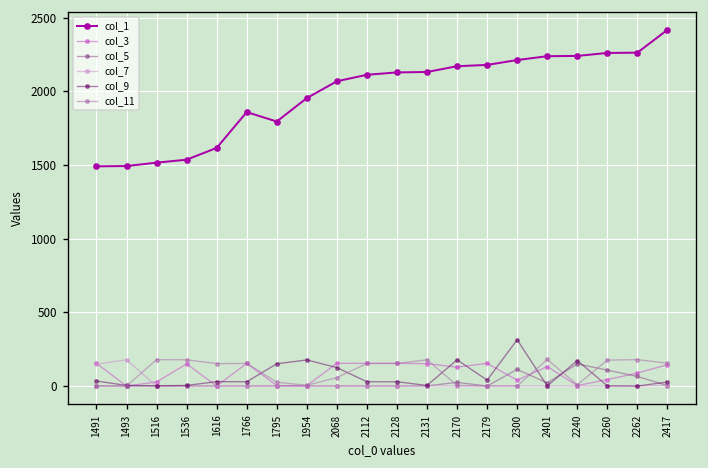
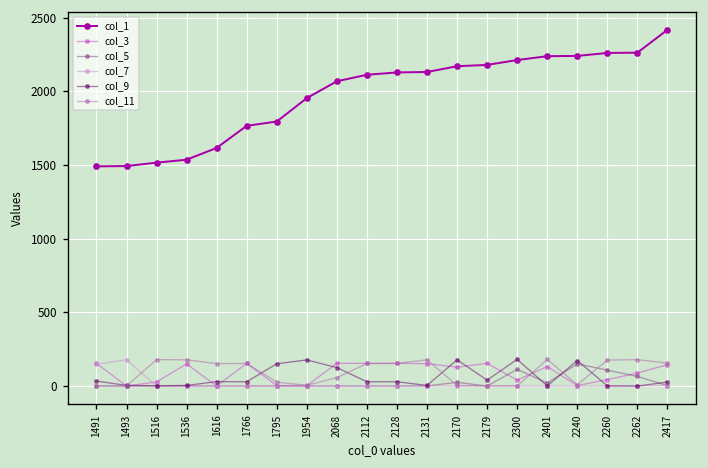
  {
    "col_1": {
      "1491": 1490,
      "1493": 1490,
      "1516": 1520,
      "1536": 1540,
      "1616": 1620,
-     "1766": 1860,
+     "1766": 1770,
      "1795": 1800,
      "1954": 1950,
      "2068": 2070,
      "2112": 2110,
      "2128": 2130,
      "2131": 2130,
      "2170": 2170,
      "2179": 2180,
      "2300": 2210,
      "2401": 2240,
      "2240": 2240,
      "2260": 2260,
      "2262": 2260,
      "2417": 2420
    },
    "col_9": {
      "1491": 40,
      "1616": 30,
      "1766": 30,
      "1795": 150,
      "1954": 180,
      "2068": 130,
      "2112": 30,
      "2128": 30,
      "2170": 180,
      "2179": 40,
-     "2300": 320,
+     "2300": 180,
      "2240": 170,
      "2417": 30
    }
  }
